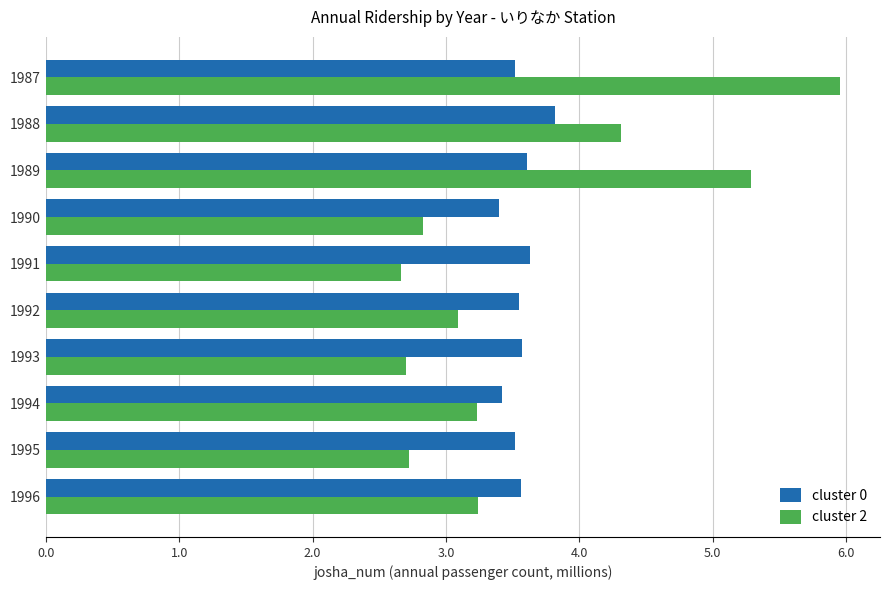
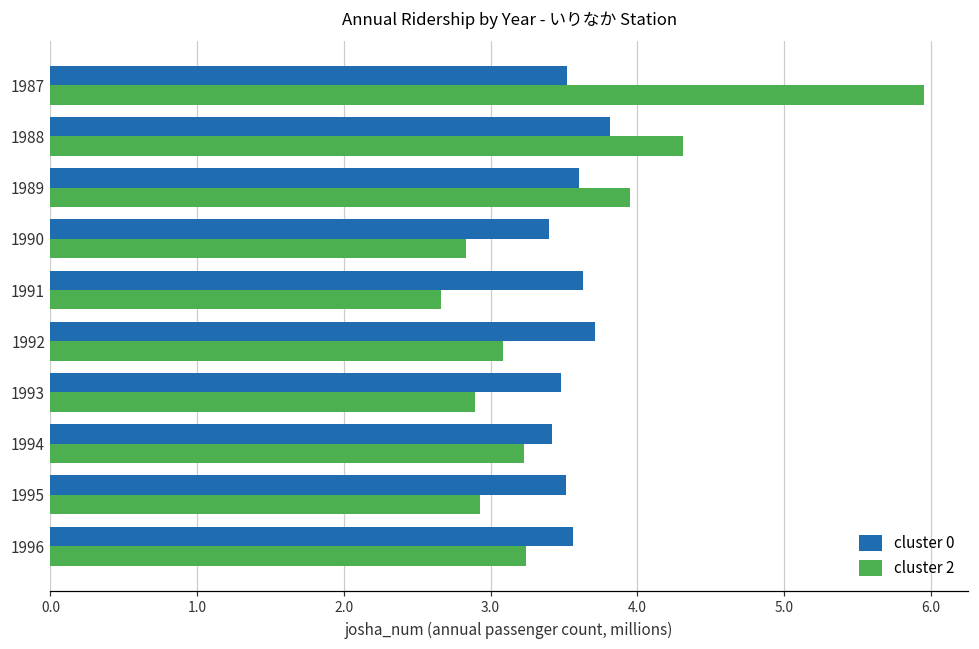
  {
    "cluster 0": {
      "1987": 3.52,
      "1988": 3.81,
      "1989": 3.61,
      "1990": 3.40,
      "1991": 3.63,
-     "1992": 3.55,
-     "1993": 3.57,
+     "1992": 3.71,
+     "1993": 3.48,
      "1994": 3.42,
      "1995": 3.52,
      "1996": 3.56
    },
    "cluster 2": {
      "1987": 5.96,
      "1988": 4.31,
-     "1989": 5.29,
+     "1989": 3.95,
      "1990": 2.83,
      "1991": 2.66,
      "1992": 3.09,
-     "1993": 2.70,
+     "1993": 2.90,
      "1994": 3.23,
-     "1995": 2.72,
+     "1995": 2.93,
      "1996": 3.24
    }
  }
